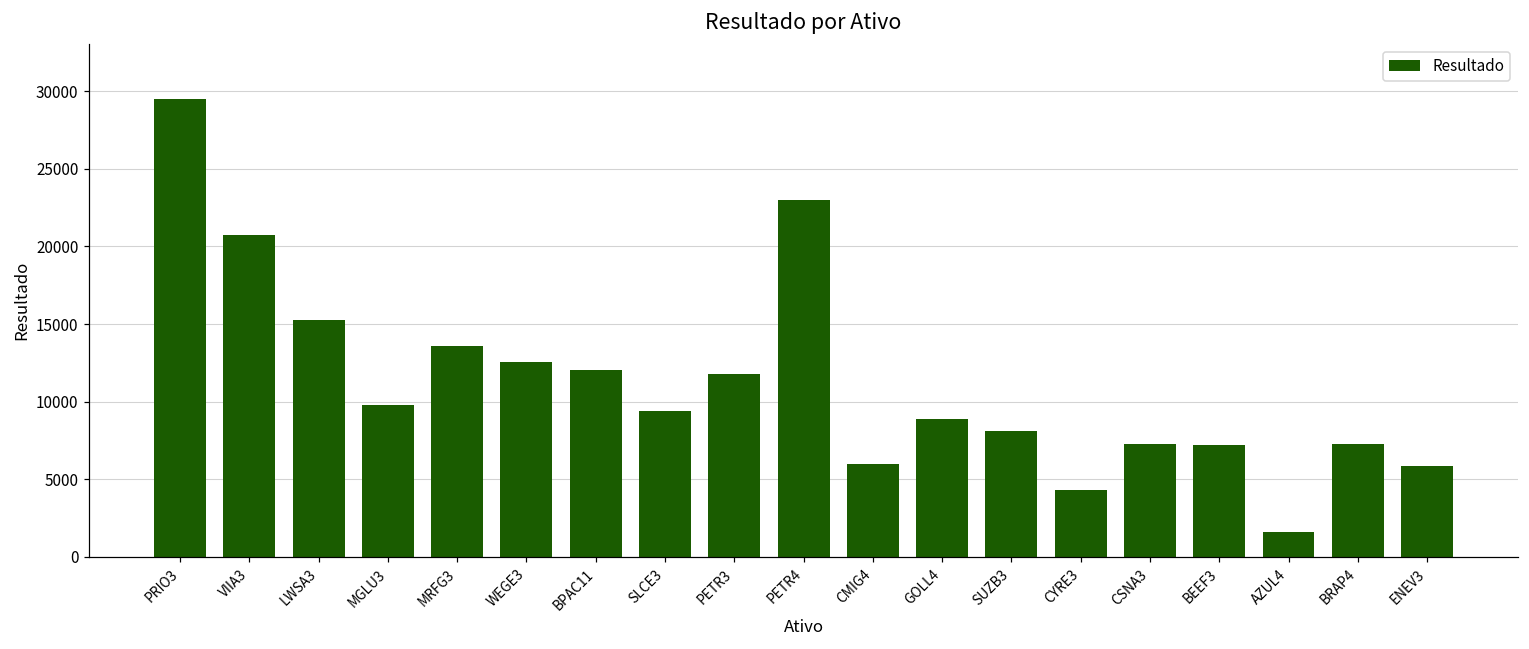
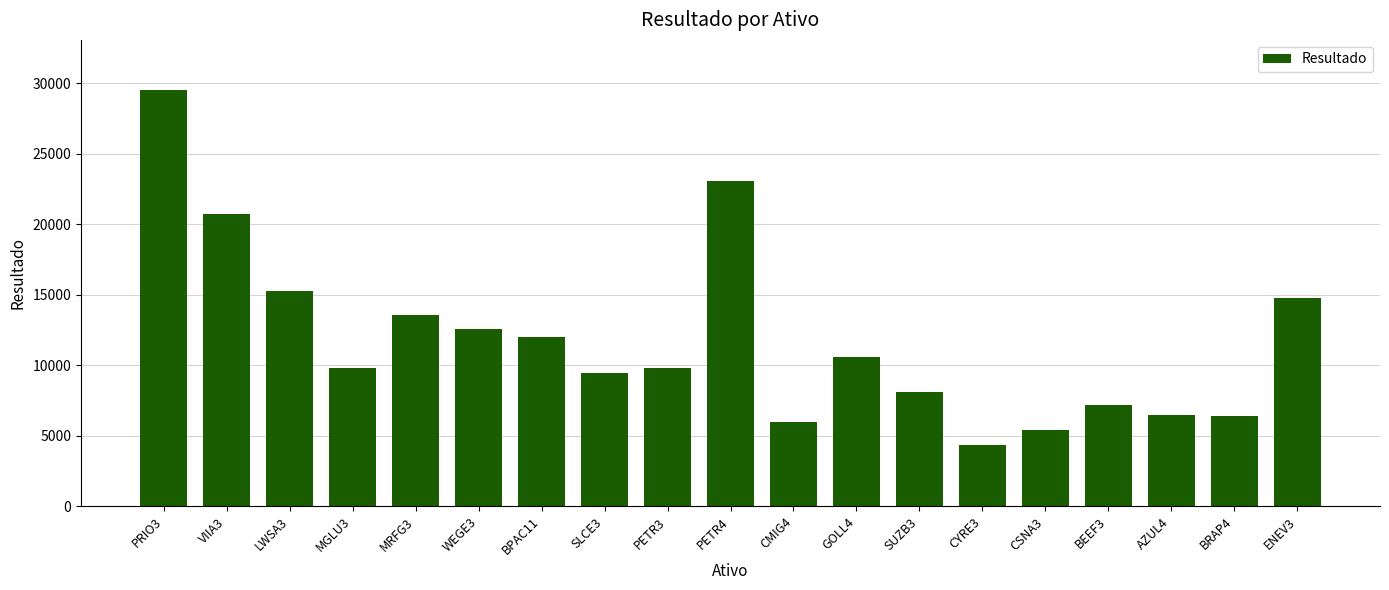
  {
    "PRIO3": 29500,
    "VIIA3": 20700,
    "LWSA3": 15300,
    "MGLU3": 9800,
    "MRFG3": 13600,
    "WEGE3": 12600,
    "BPAC11": 12000,
    "SLCE3": 9400,
-   "PETR3": 11800,
+   "PETR3": 9800,
    "PETR4": 23000,
    "CMIG4": 6000,
-   "GOLL4": 8900,
+   "GOLL4": 10600,
    "SUZB3": 8100,
    "CYRE3": 4300,
-   "CSNA3": 7300,
+   "CSNA3": 5400,
    "BEEF3": 7200,
-   "AZUL4": 1600,
-   "BRAP4": 7300,
-   "ENEV3": 5800
+   "AZUL4": 6500,
+   "BRAP4": 6400,
+   "ENEV3": 14800
  }
